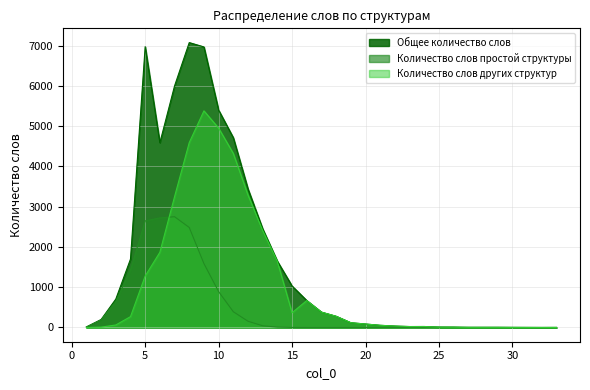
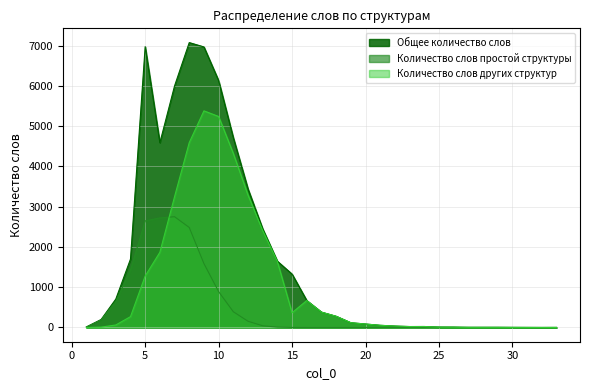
  {
    "Общее количество слов": {
      "5": 7000,
-     "10": 5400,
-     "15": 1000
+     "10": 6100,
+     "15": 1300
    },
    "Количество слов простой структуры": {
      "5": 2600,
      "10": 900,
      "15": 0,
      "20": 0
    },
    "Количество слов других структур": {
      "5": 1300,
-     "10": 5000,
+     "10": 5200,
      "15": 400
    }
  }
